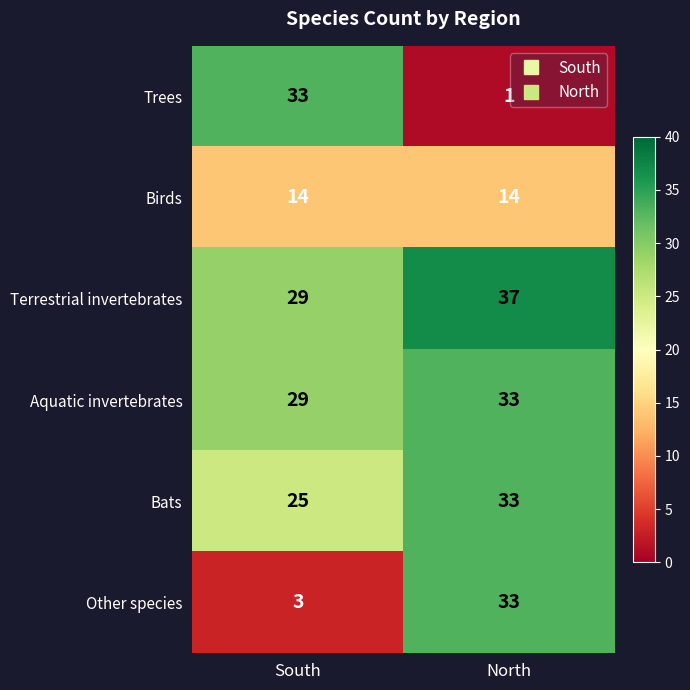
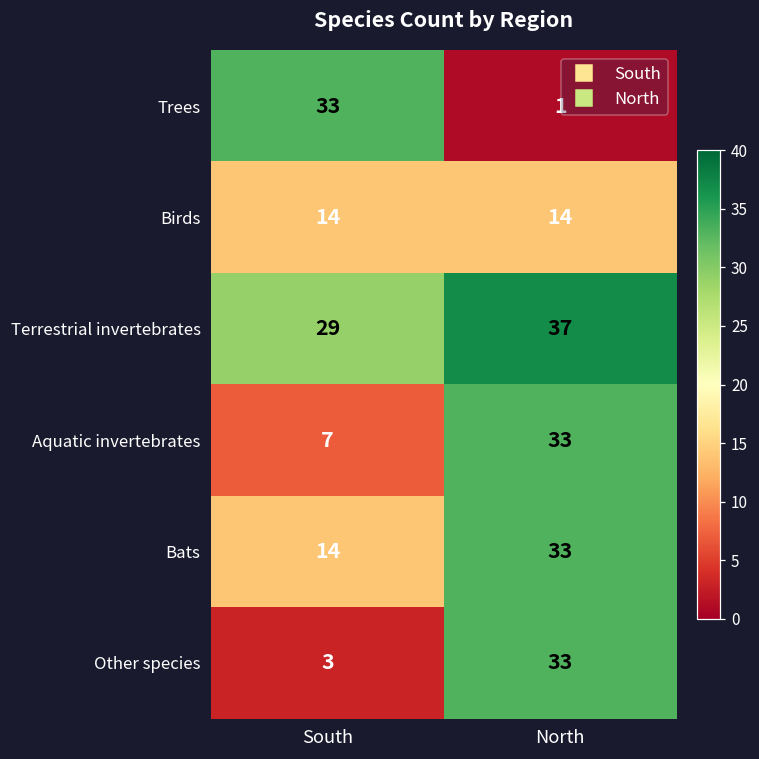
  {
    "Trees": {
      "South": 33
    },
    "Birds": {
      "South": 14,
      "North": 14
    },
    "Terrestrial invertebrates": {
      "South": 29,
      "North": 37
    },
    "Aquatic invertebrates": {
-     "South": 29,
+     "South": 7,
      "North": 33
    },
    "Bats": {
-     "South": 25,
+     "South": 14,
      "North": 33
    },
    "Other species": {
      "South": 3,
      "North": 33
    }
  }
